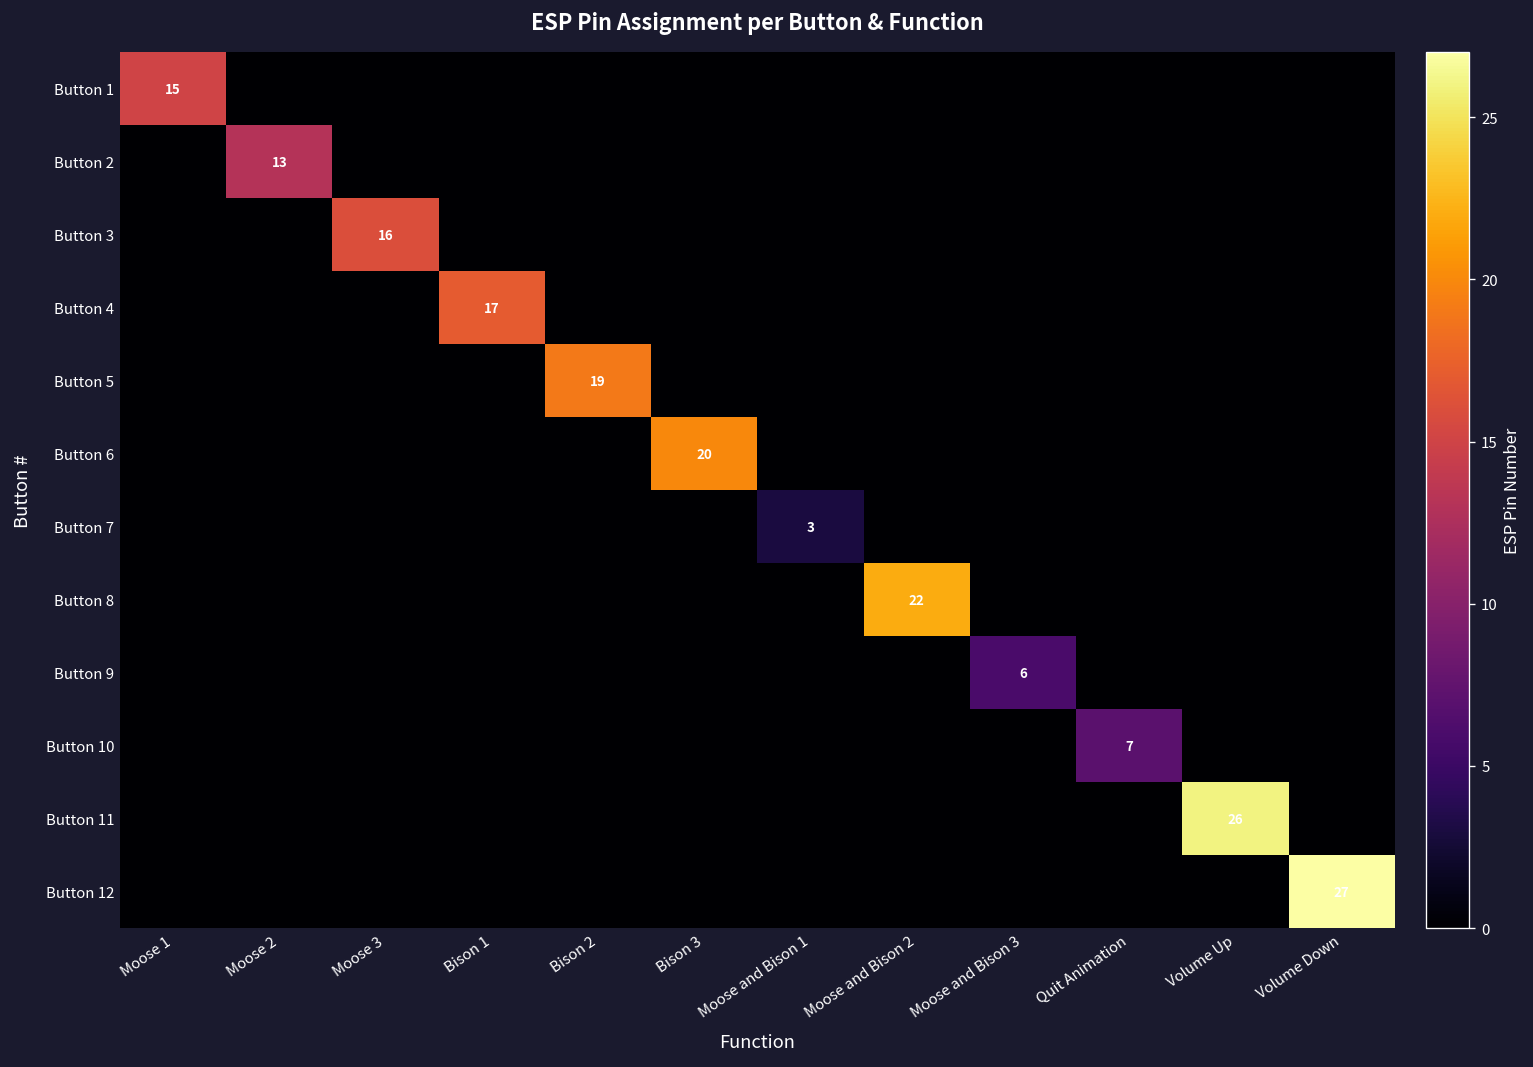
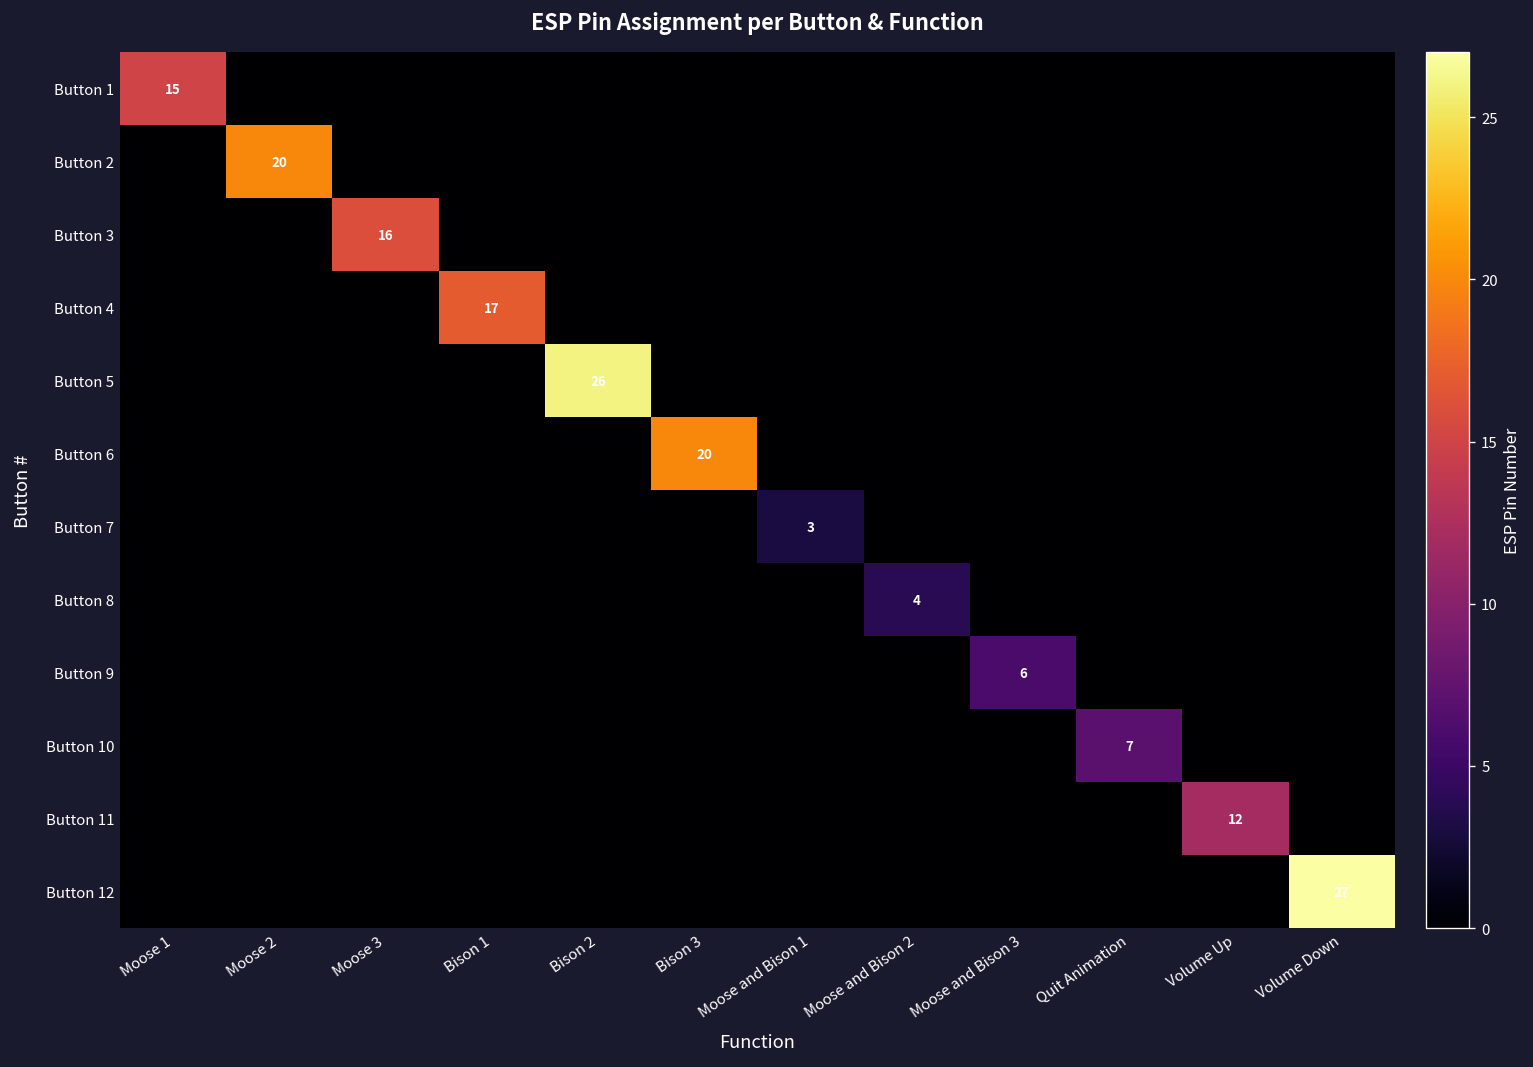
  {
    "Button 1": {
      "Moose 1": 15
    },
    "Button 2": {
-     "Moose 2": 13
+     "Moose 2": 20
    },
    "Button 3": {
      "Moose 3": 16
    },
    "Button 4": {
      "Bison 1": 17
    },
    "Button 5": {
-     "Bison 2": 19
+     "Bison 2": 26
    },
    "Button 6": {
      "Bison 3": 20
    },
    "Button 7": {
      "Moose and Bison 1": 3
    },
    "Button 8": {
-     "Moose and Bison 2": 22
+     "Moose and Bison 2": 4
    },
    "Button 9": {
      "Moose and Bison 3": 6
    },
    "Button 10": {
      "Quit Animation": 7
    },
    "Button 11": {
-     "Volume Up": 26
+     "Volume Up": 12
    },
    "Button 12": {
      "Volume Down": 27
    }
  }
